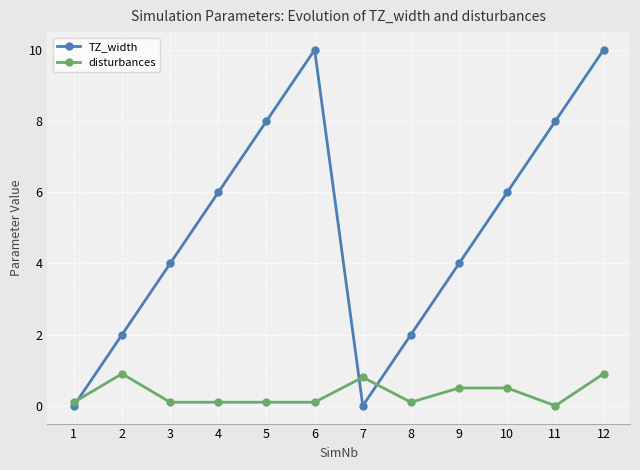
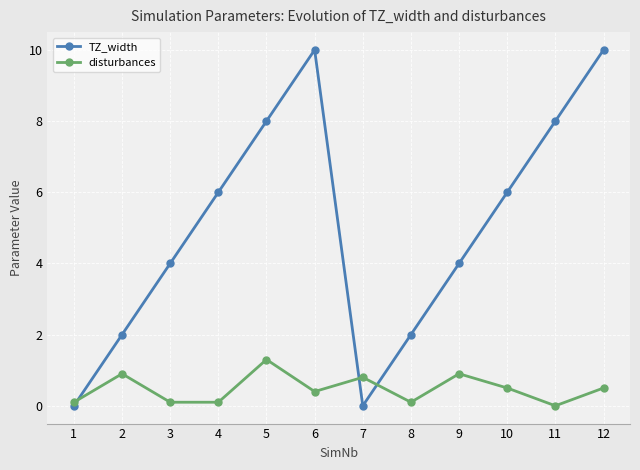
  {
    "TZ_width": {
      "1": 0.0,
      "2": 2.0,
      "3": 4.0,
      "4": 6.0,
      "5": 8.0,
      "6": 10.0,
      "7": 0.0,
      "8": 2.0,
      "9": 4.0,
      "10": 6.0,
      "11": 8.0,
      "12": 10.0
    },
    "disturbances": {
      "1": 0.1,
      "2": 0.9,
      "3": 0.1,
      "4": 0.1,
-     "5": 0.1,
-     "6": 0.1,
+     "5": 1.3,
+     "6": 0.4,
      "7": 0.8,
      "8": 0.1,
-     "9": 0.5,
+     "9": 0.9,
      "10": 0.5,
      "11": 0.0,
-     "12": 0.9
+     "12": 0.5
    }
  }
